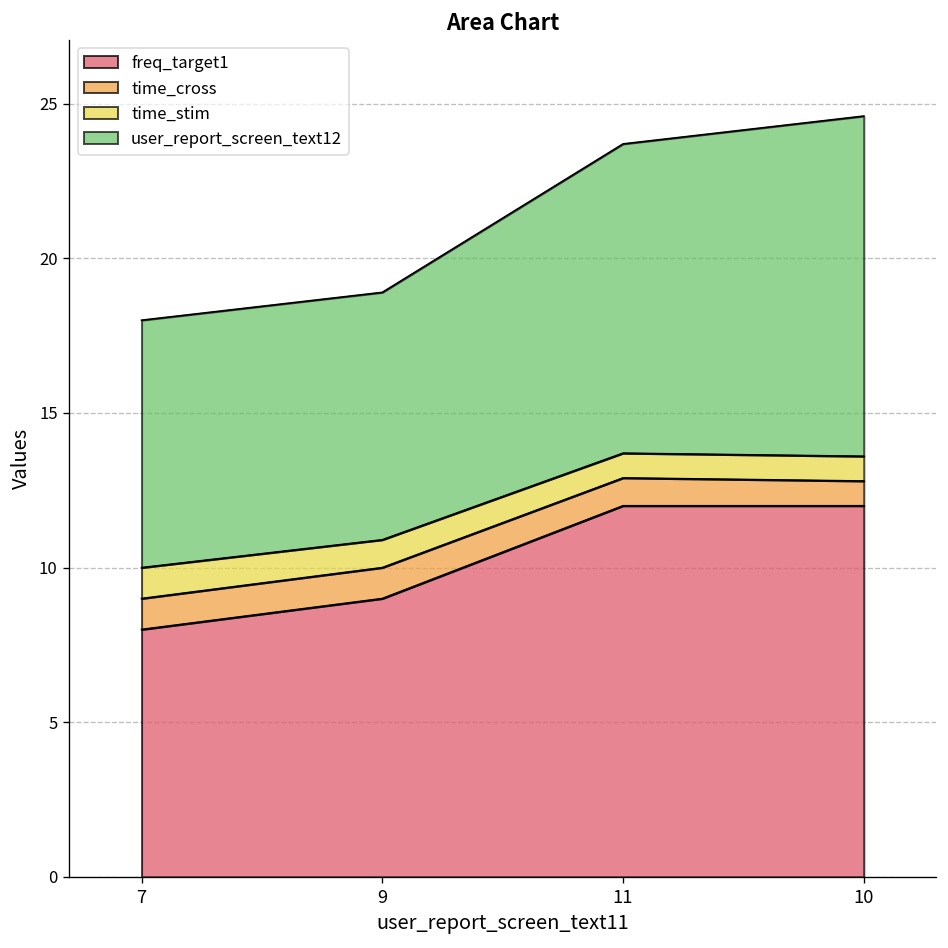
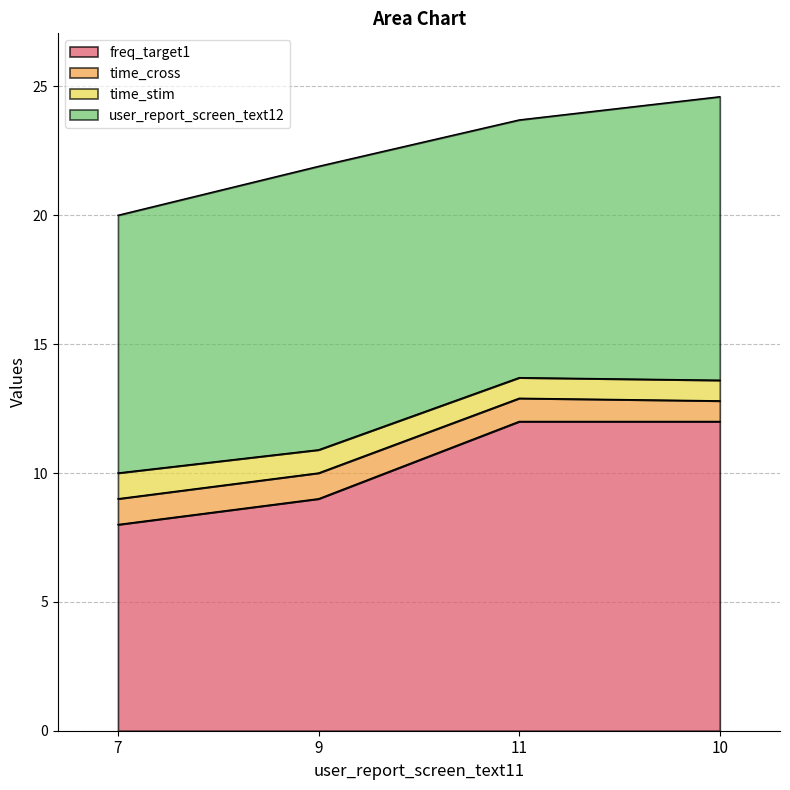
  {
    "freq_target1": {
      "7": 8,
      "9": 9,
      "11": 12,
      "10": 12
    },
    "user_report_screen_text12": {
-     "7": 8,
-     "9": 8,
+     "7": 10,
+     "9": 11,
      "11": 10,
      "10": 11
    }
  }
